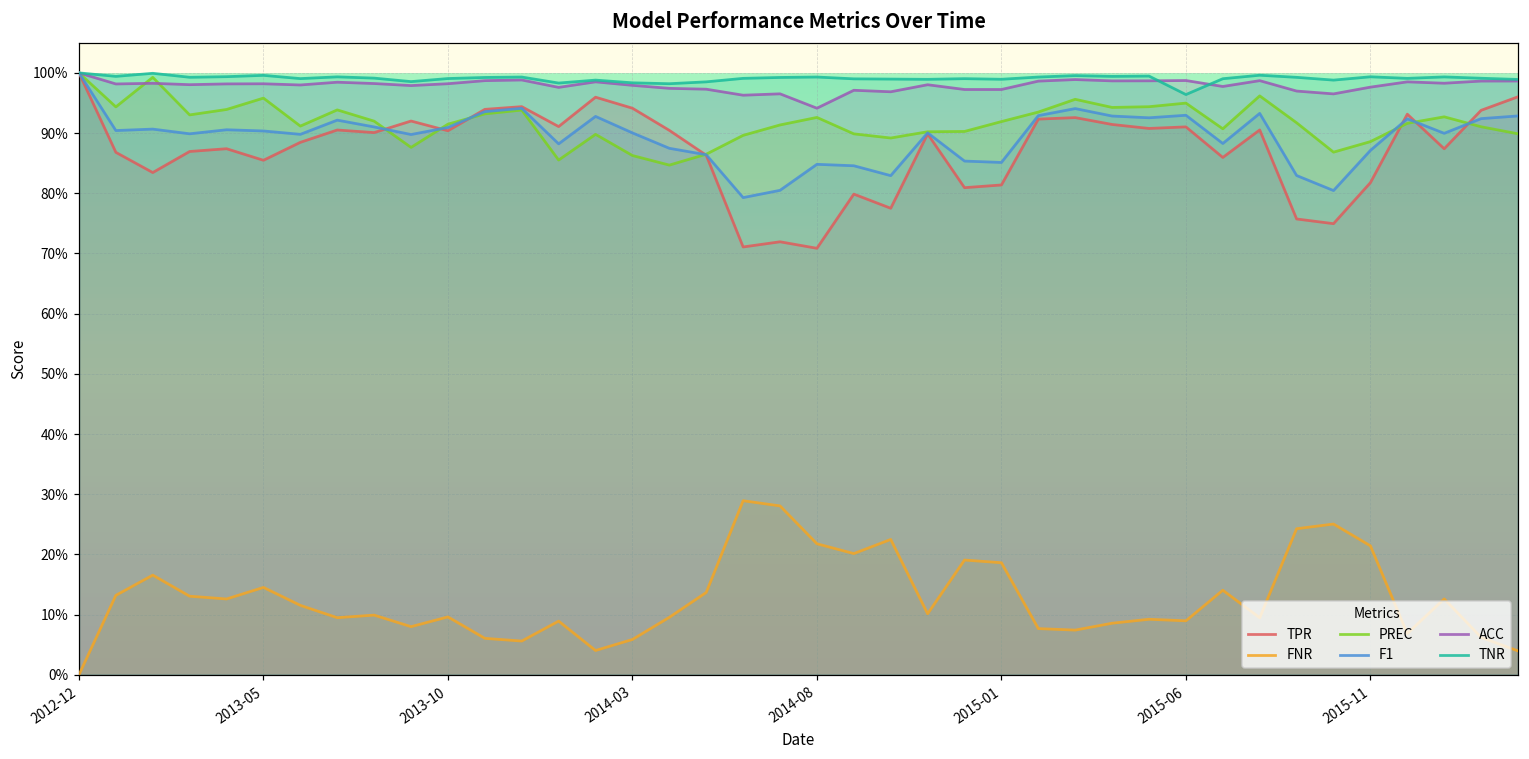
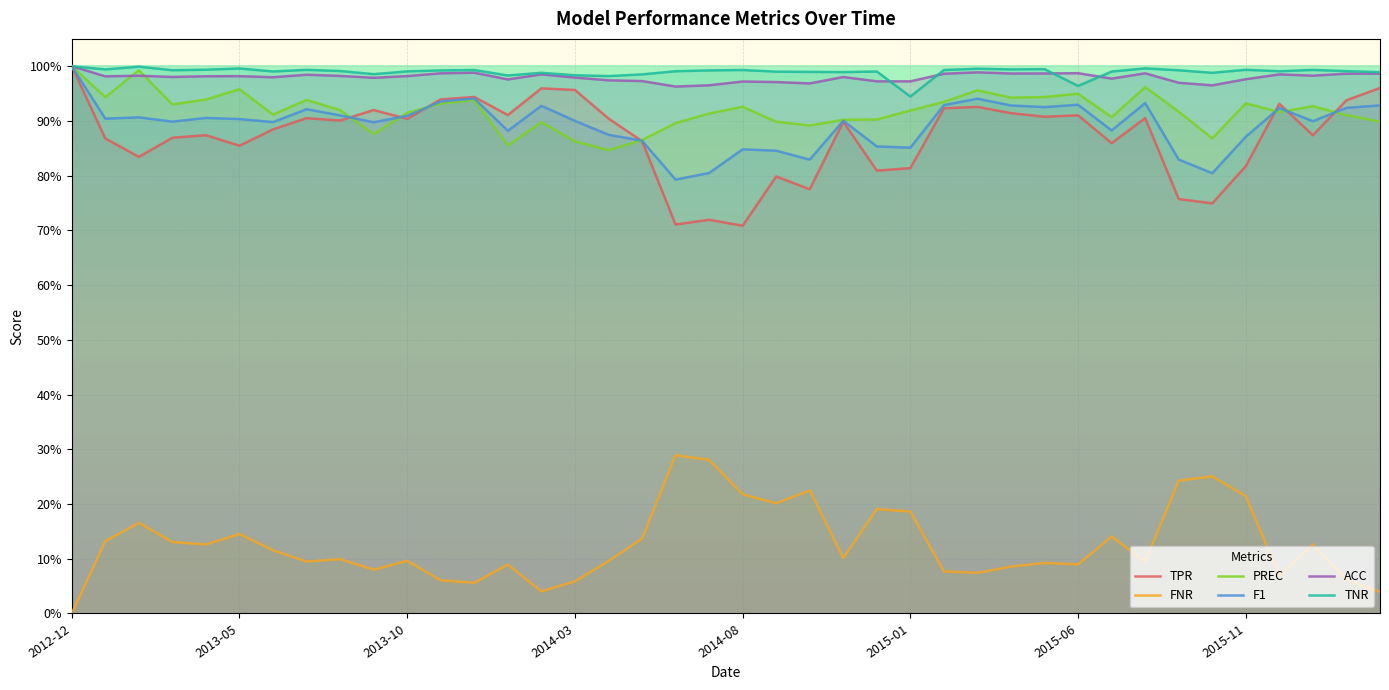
  {
    "TPR": {
      "2013-05": "85%",
      "2013-10": "90%",
-     "2014-03": "94%",
+     "2014-03": "96%",
      "2014-08": "71%",
      "2015-01": "81%",
      "2015-06": "91%",
      "2015-11": "82%"
    },
    "FNR": {
      "2012-12": "0%",
      "2013-05": "15%",
      "2013-10": "10%",
      "2014-03": "6%",
      "2014-08": "22%",
      "2015-01": "19%",
      "2015-06": "9%",
      "2015-11": "21%"
    },
    "PREC": {
      "2013-05": "96%",
      "2013-10": "91%",
      "2014-03": "86%",
      "2014-08": "93%",
      "2015-01": "92%",
      "2015-06": "95%",
-     "2015-11": "89%"
+     "2015-11": "93%"
    },
    "F1": {
      "2013-05": "90%",
      "2013-10": "91%",
      "2014-03": "90%",
      "2014-08": "85%",
      "2015-01": "85%",
      "2015-06": "93%",
      "2015-11": "87%"
    },
    "ACC": {
      "2013-05": "98%",
      "2013-10": "98%",
-     "2014-08": "94%",
+     "2014-08": "97%",
      "2015-01": "97%",
      "2015-06": "99%",
      "2015-11": "98%"
    },
    "TNR": {
      "2013-05": "100%",
      "2013-10": "99%",
      "2014-08": "99%",
-     "2015-01": "99%",
+     "2015-01": "94%",
      "2015-06": "96%",
      "2015-11": "99%"
    }
  }
